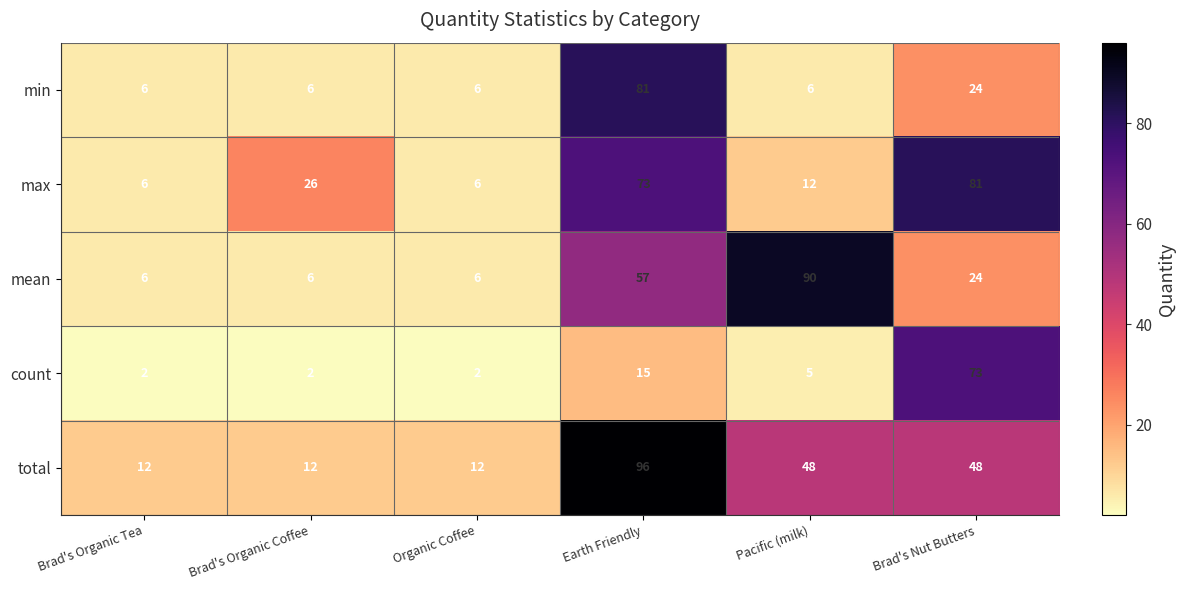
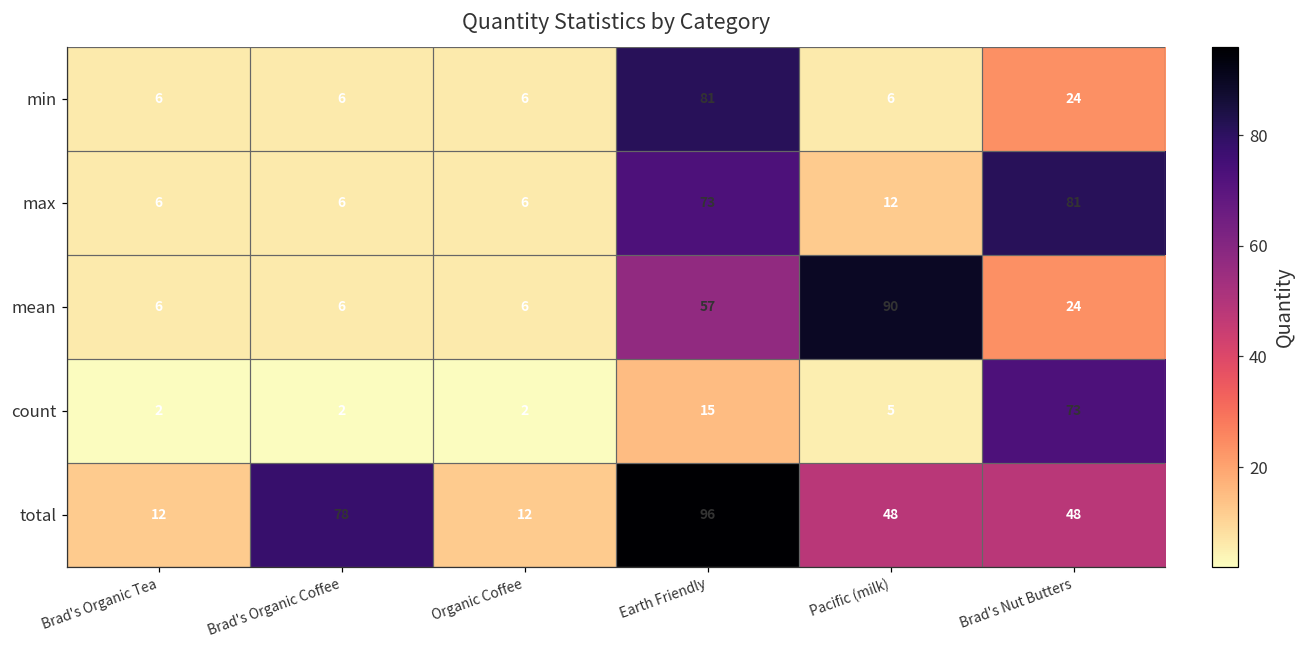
  {
    "min": {
      "Brad's Organic Tea": 6,
      "Brad's Organic Coffee": 6,
      "Organic Coffee": 6,
      "Pacific (milk)": 6,
      "Brad's Nut Butters": 24
    },
    "max": {
      "Brad's Organic Tea": 6,
-     "Brad's Organic Coffee": 26,
+     "Brad's Organic Coffee": 6,
      "Organic Coffee": 6,
      "Earth Friendly": 73,
      "Pacific (milk)": 12
    },
    "mean": {
      "Brad's Organic Tea": 6,
      "Brad's Organic Coffee": 6,
      "Organic Coffee": 6,
      "Earth Friendly": 57,
      "Brad's Nut Butters": 24
    },
    "count": {
      "Brad's Organic Tea": 2,
      "Brad's Organic Coffee": 2,
      "Organic Coffee": 2,
      "Earth Friendly": 15,
      "Pacific (milk)": 5,
      "Brad's Nut Butters": 73
    },
    "total": {
      "Brad's Organic Tea": 12,
-     "Brad's Organic Coffee": 12,
+     "Brad's Organic Coffee": 78,
      "Organic Coffee": 12,
      "Earth Friendly": 96,
      "Pacific (milk)": 48,
      "Brad's Nut Butters": 48
    }
  }
